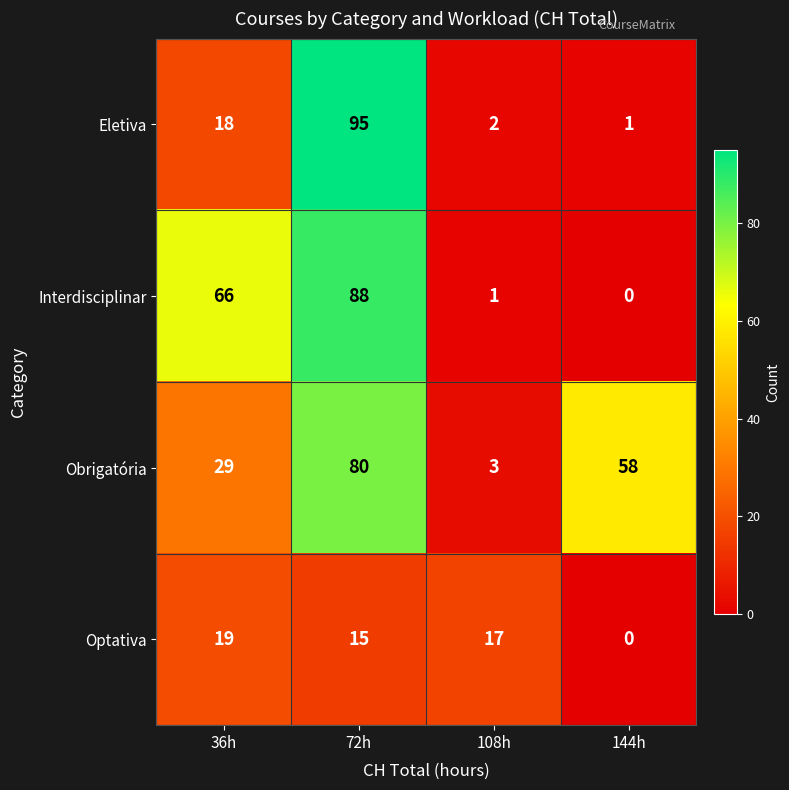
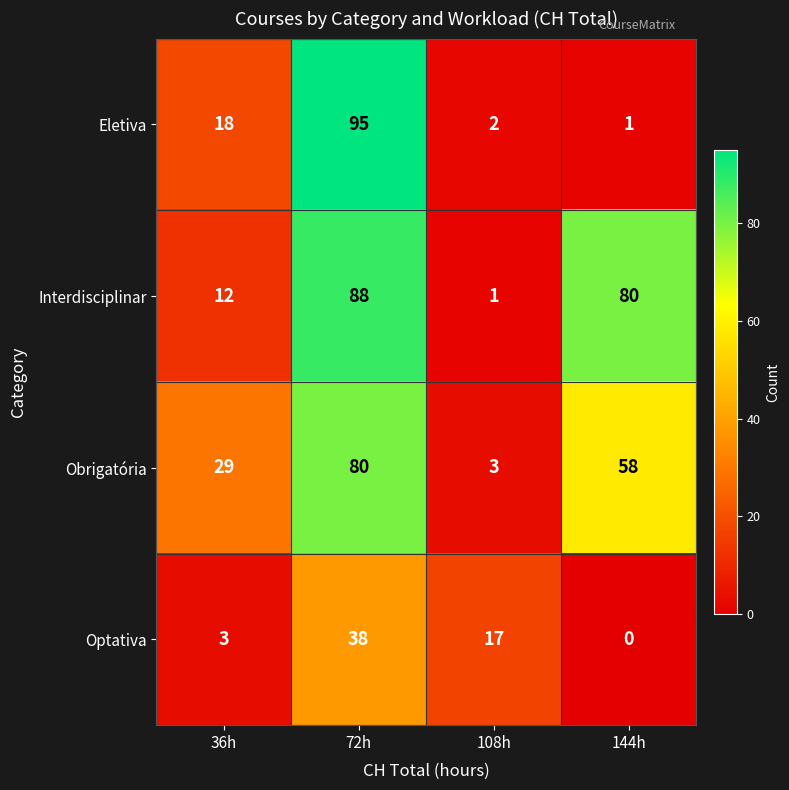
  {
    "Eletiva": {
      "36h": 18,
      "72h": 95,
      "108h": 2,
      "144h": 1
    },
    "Interdisciplinar": {
-     "36h": 66,
+     "36h": 12,
      "72h": 88,
      "108h": 1,
-     "144h": 0
+     "144h": 80
    },
    "Obrigatória": {
      "36h": 29,
      "72h": 80,
      "108h": 3,
      "144h": 58
    },
    "Optativa": {
-     "36h": 19,
-     "72h": 15,
+     "36h": 3,
+     "72h": 38,
      "108h": 17,
      "144h": 0
    }
  }
